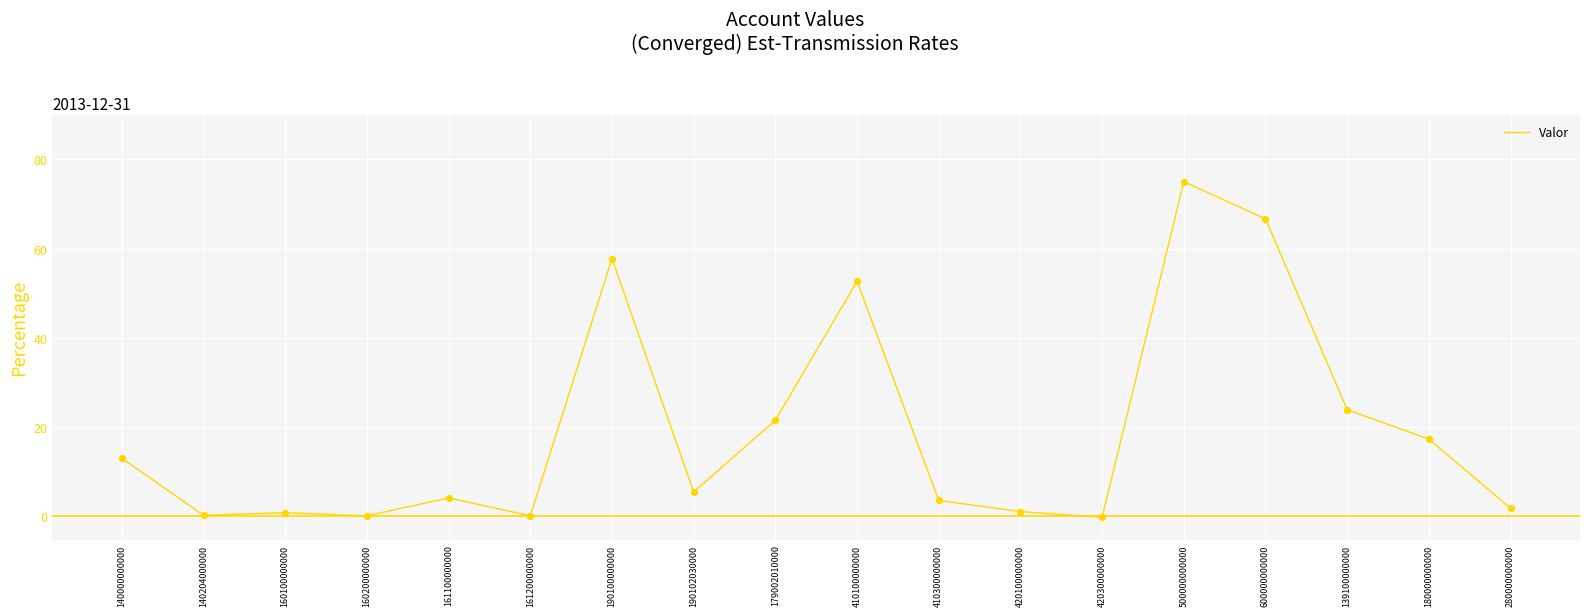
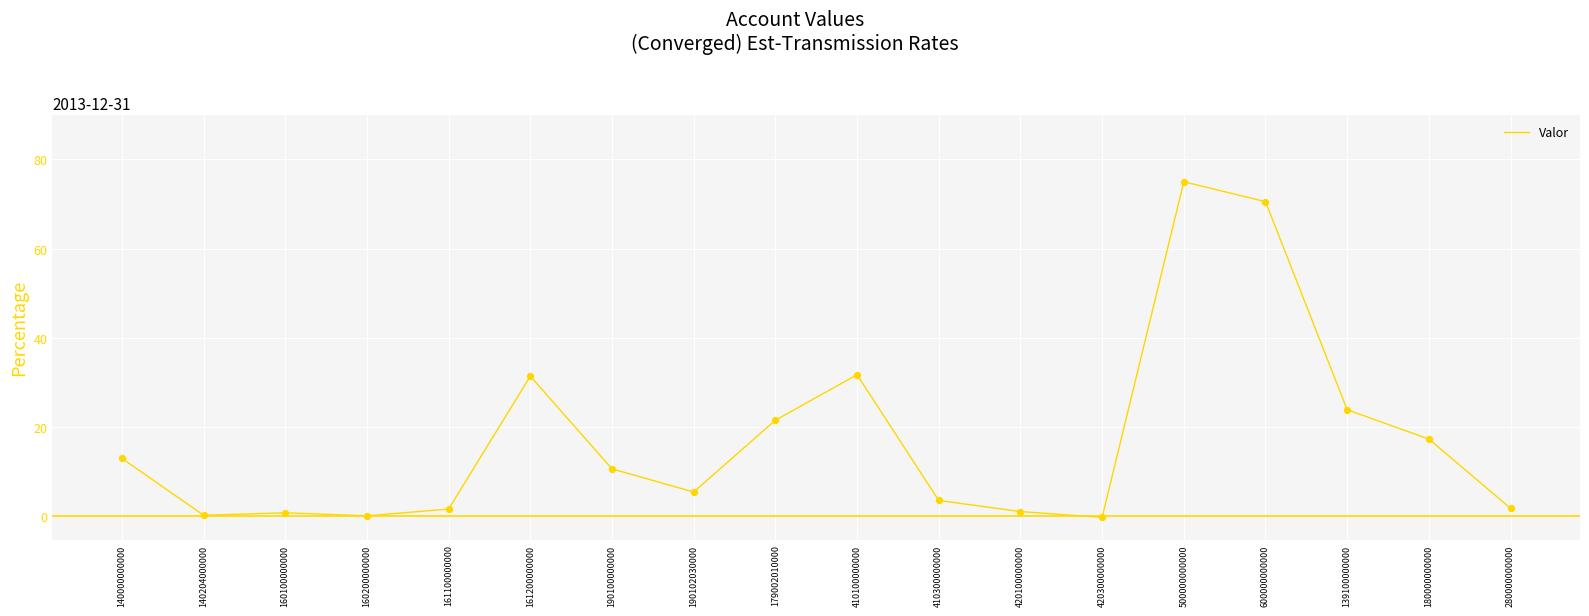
  {
    "140000000000": 13,
    "140204000000": 0,
    "160100000000": 1,
    "160200000000": 0,
-   "161100000000": 4,
-   "161200000000": 0,
-   "190100000000": 58,
+   "161100000000": 2,
+   "161200000000": 31,
+   "190100000000": 11,
    "190102030000": 5,
    "179002010000": 21,
-   "410100000000": 53,
+   "410100000000": 32,
    "410300000000": 3,
    "420100000000": 1,
    "420300000000": 0,
    "500000000000": 75,
-   "600000000000": 67,
+   "600000000000": 71,
    "139100000000": 24,
    "180000000000": 17,
    "280000000000": 2
  }
